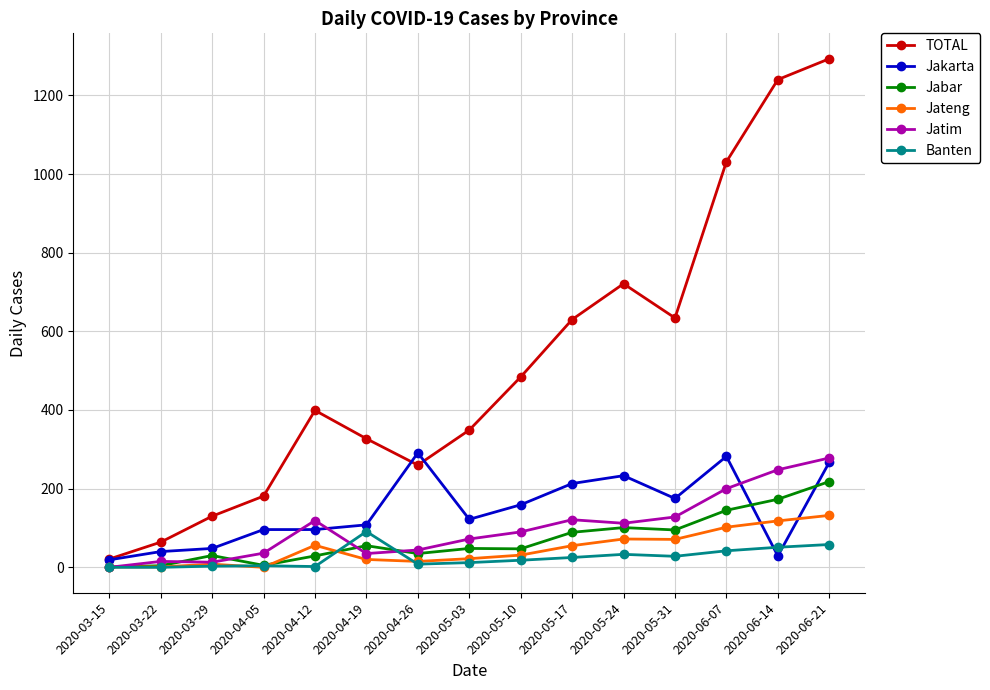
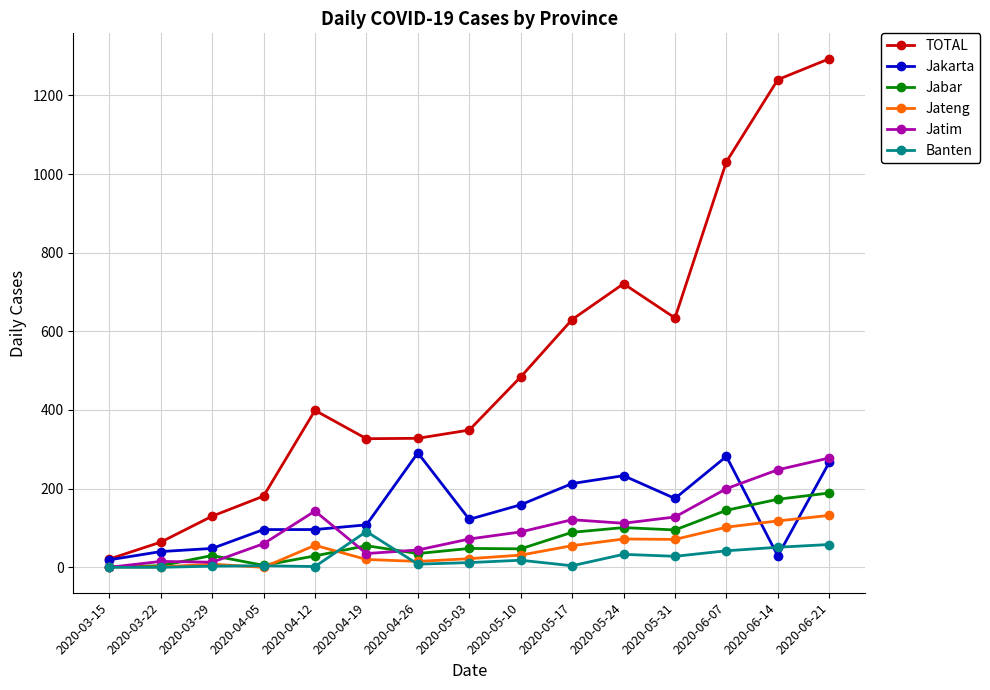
  {
    "TOTAL": {
      "2020-03-22": 60,
      "2020-03-29": 130,
      "2020-04-05": 180,
      "2020-04-12": 400,
      "2020-04-19": 330,
-     "2020-04-26": 260,
+     "2020-04-26": 330,
      "2020-05-03": 350,
      "2020-05-10": 480,
      "2020-05-17": 630,
      "2020-05-24": 720,
      "2020-05-31": 630,
      "2020-06-07": 1030,
      "2020-06-14": 1240,
      "2020-06-21": 1290
    },
    "Jakarta": {
      "2020-03-22": 40,
      "2020-03-29": 50,
      "2020-04-05": 100,
      "2020-04-12": 100,
      "2020-04-19": 110,
      "2020-04-26": 290,
      "2020-05-03": 120,
      "2020-05-10": 160,
      "2020-05-17": 210,
      "2020-05-24": 230,
      "2020-05-31": 180,
      "2020-06-07": 280,
      "2020-06-14": 30,
      "2020-06-21": 270
    },
    "Jabar": {
      "2020-03-29": 30,
      "2020-04-12": 30,
      "2020-04-19": 60,
      "2020-04-26": 40,
      "2020-05-03": 50,
      "2020-05-10": 50,
      "2020-05-17": 90,
      "2020-05-24": 100,
      "2020-05-31": 100,
      "2020-06-07": 150,
      "2020-06-14": 170,
-     "2020-06-21": 220
+     "2020-06-21": 190
    },
    "Jateng": {
      "2020-04-12": 60,
      "2020-04-19": 20,
      "2020-04-26": 20,
      "2020-05-03": 20,
      "2020-05-10": 30,
      "2020-05-17": 60,
      "2020-05-24": 70,
      "2020-05-31": 70,
      "2020-06-07": 100,
      "2020-06-14": 120,
      "2020-06-21": 130
    },
    "Jatim": {
      "2020-03-22": 20,
-     "2020-04-05": 40,
-     "2020-04-12": 120,
+     "2020-04-05": 60,
+     "2020-04-12": 140,
      "2020-04-19": 40,
      "2020-04-26": 40,
      "2020-05-03": 70,
      "2020-05-10": 90,
      "2020-05-17": 120,
      "2020-05-24": 110,
      "2020-05-31": 130,
      "2020-06-07": 200,
      "2020-06-14": 250,
      "2020-06-21": 280
    },
    "Banten": {
      "2020-04-12": 0,
      "2020-04-19": 90,
      "2020-04-26": 10,
      "2020-05-03": 10,
      "2020-05-10": 20,
-     "2020-05-17": 30,
+     "2020-05-17": 0,
      "2020-05-24": 30,
      "2020-05-31": 30,
      "2020-06-07": 40,
      "2020-06-14": 50,
      "2020-06-21": 60
    }
  }
